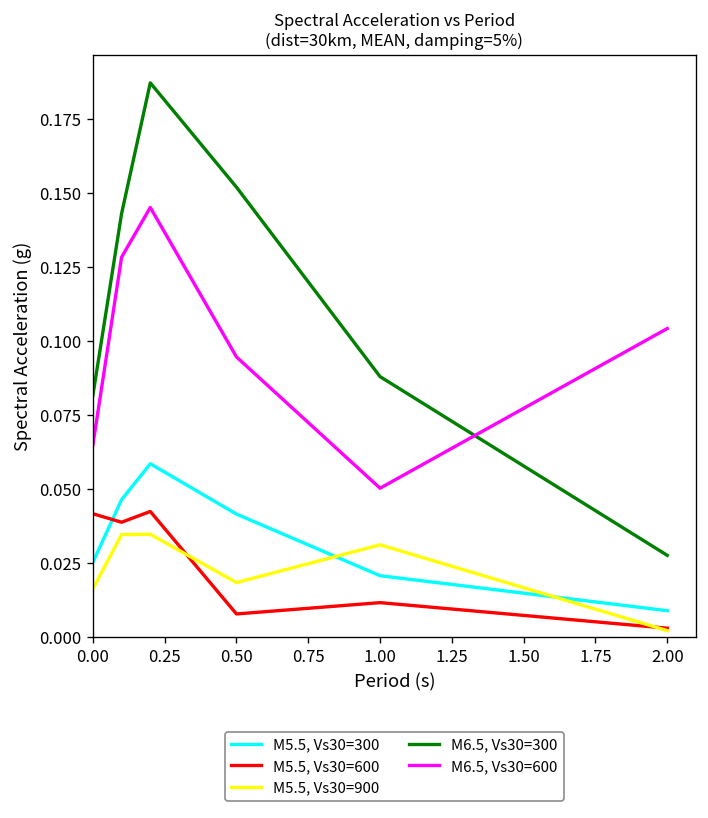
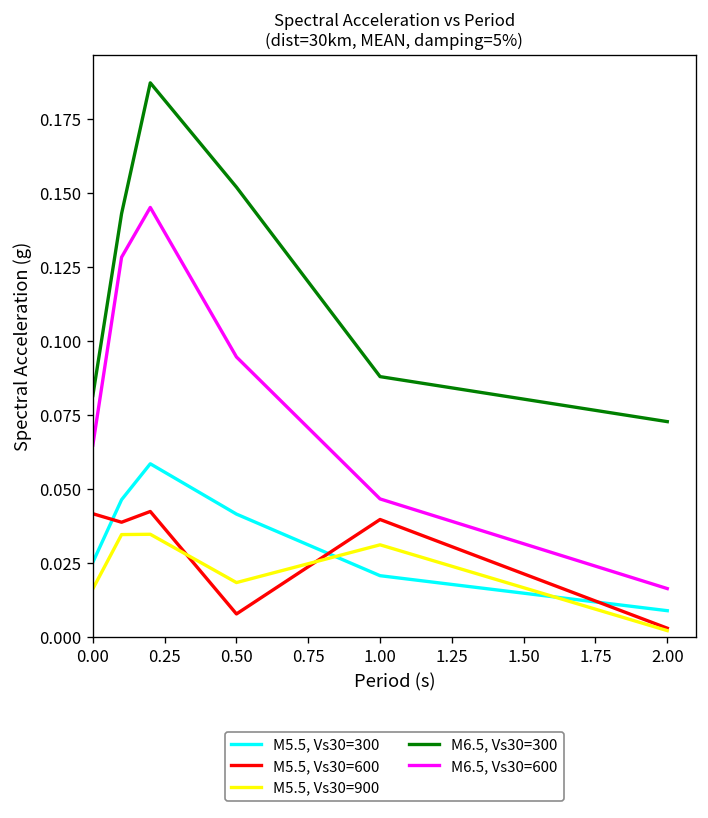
  {
    "M5.5, Vs30=300": {
      "0.00": 0.025,
      "0.50": 0.042,
      "1.00": 0.021,
      "2.00": 0.009
    },
    "M5.5, Vs30=600": {
      "0.00": 0.042,
      "0.50": 0.008,
-     "1.00": 0.012
+     "1.00": 0.040
    },
    "M5.5, Vs30=900": {
      "0.00": 0.016,
      "0.50": 0.019,
      "1.00": 0.031
    },
    "M6.5, Vs30=300": {
      "0.00": 0.082,
      "0.50": 0.152,
      "1.00": 0.088,
-     "2.00": 0.028
+     "2.00": 0.073
    },
    "M6.5, Vs30=600": {
      "0.00": 0.065,
      "0.50": 0.095,
-     "1.00": 0.050,
-     "2.00": 0.104
+     "1.00": 0.047,
+     "2.00": 0.016
    }
  }
